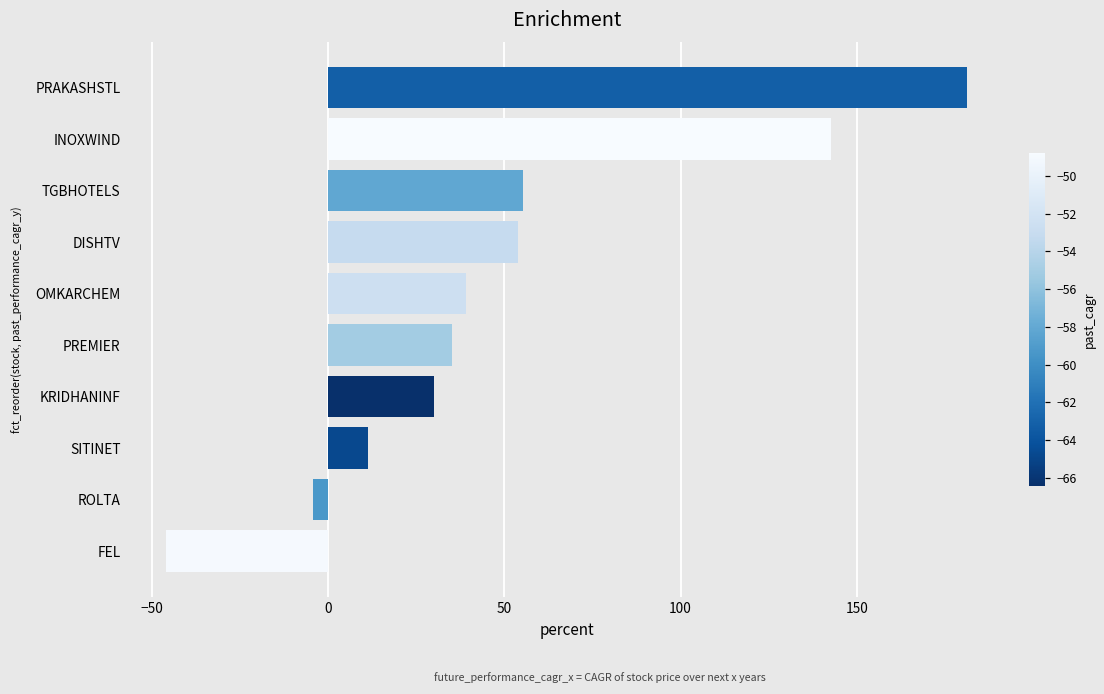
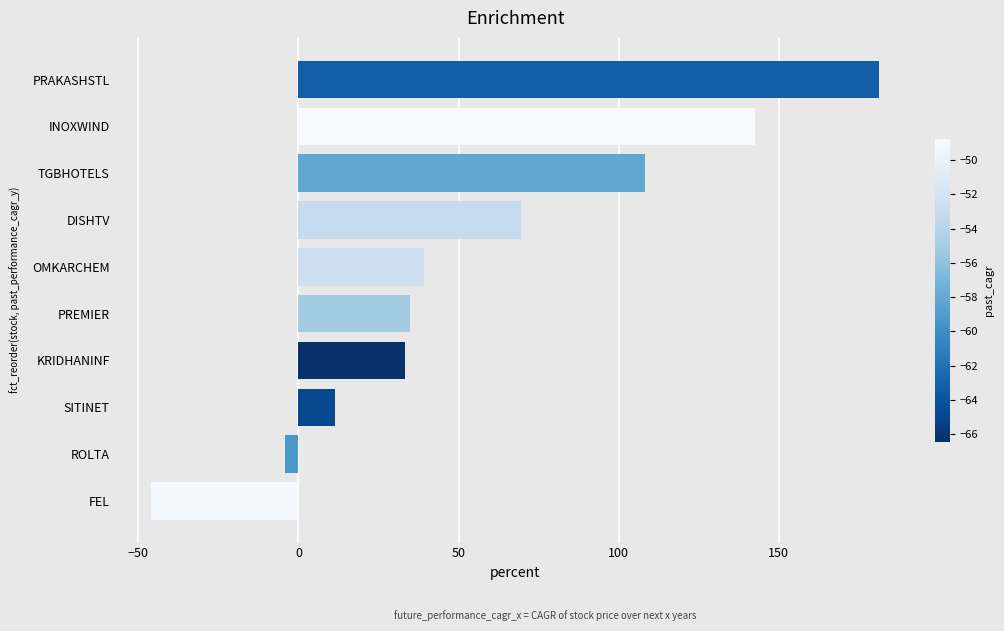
  {
    "PRAKASHSTL": 181,
    "INOXWIND": 143,
-   "TGBHOTELS": 55,
-   "DISHTV": 54,
+   "TGBHOTELS": 108,
+   "DISHTV": 69,
    "OMKARCHEM": 39,
    "PREMIER": 35,
-   "KRIDHANINF": 30,
+   "KRIDHANINF": 33,
    "SITINET": 11,
    "ROLTA": -4,
    "FEL": -46
  }
